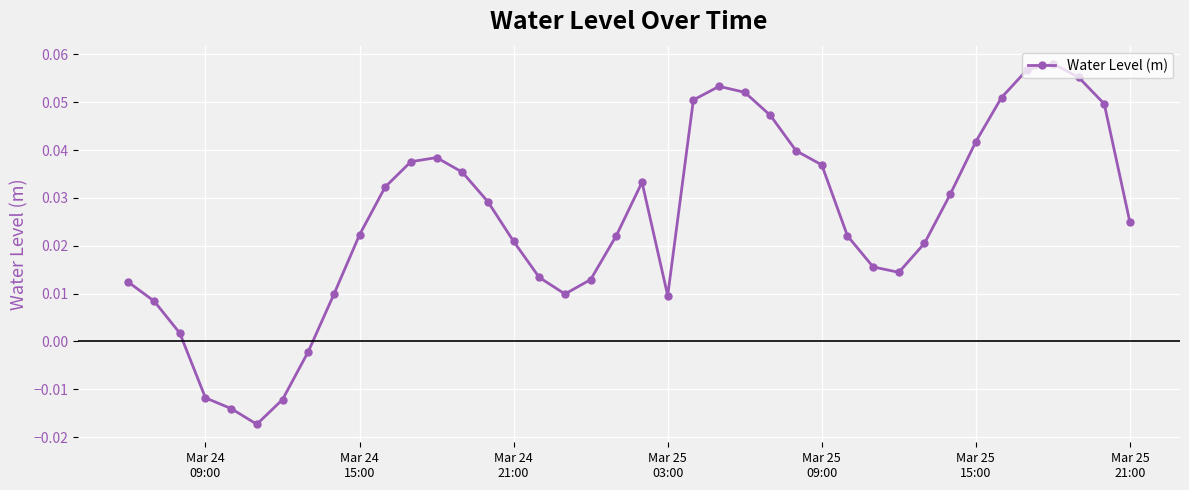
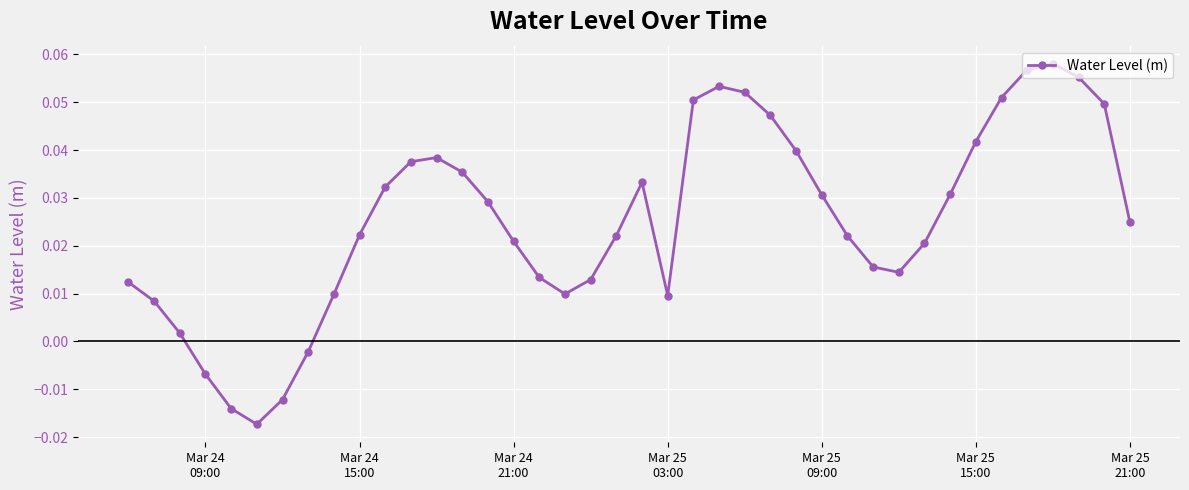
  {
-   "Mar 24 09:00": -0.012,
+   "Mar 24 09:00": -0.007,
    "Mar 24 15:00": 0.022,
    "Mar 24 21:00": 0.021,
    "Mar 25 03:00": 0.010,
-   "Mar 25 09:00": 0.037,
+   "Mar 25 09:00": 0.031,
    "Mar 25 15:00": 0.042,
    "Mar 25 21:00": 0.025
  }
